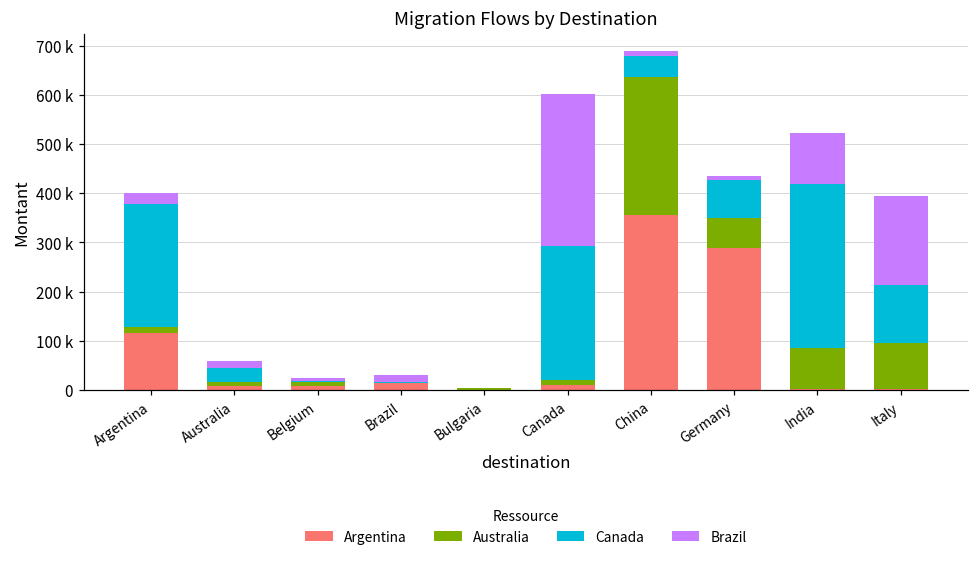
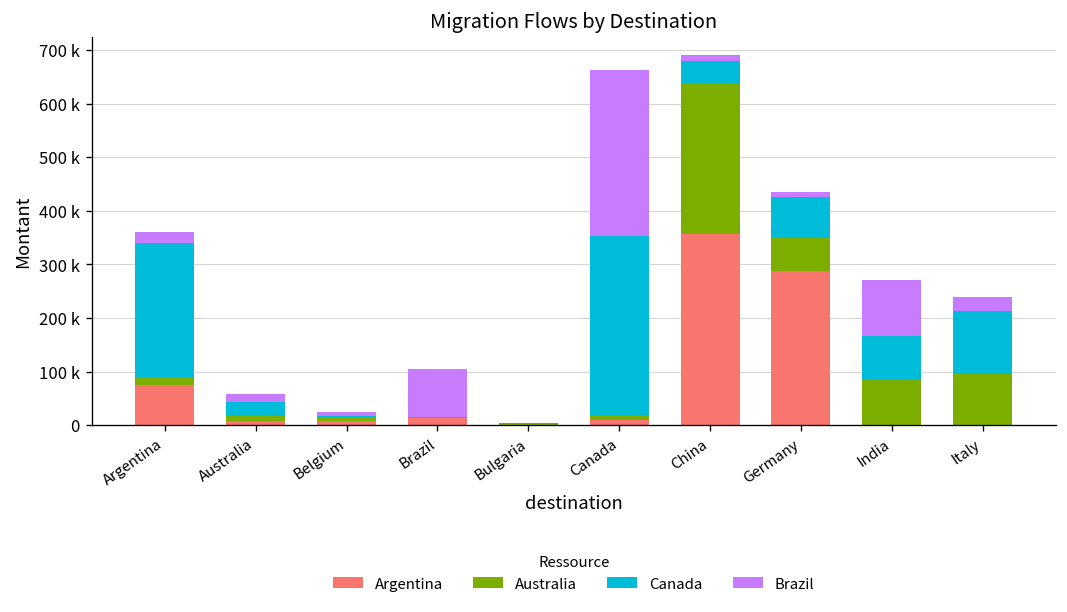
  {
    "Argentina": {
-     "Argentina": 110000,
+     "Argentina": 80000,
      "Australia": 10000,
      "Belgium": 10000,
      "Brazil": 10000,
      "Canada": 10000,
      "China": 360000,
      "Germany": 290000
    },
    "Australia": {
      "Argentina": 10000,
      "Australia": 10000,
      "Belgium": 10000,
      "Canada": 10000,
      "China": 280000,
      "Germany": 60000,
      "India": 80000,
      "Italy": 90000
    },
    "Canada": {
      "Argentina": 250000,
      "Australia": 30000,
-     "Canada": 270000,
+     "Canada": 330000,
      "China": 40000,
      "Germany": 80000,
-     "India": 330000,
+     "India": 80000,
      "Italy": 120000
    },
    "Brazil": {
      "Argentina": 20000,
      "Australia": 10000,
      "Belgium": 10000,
-     "Brazil": 10000,
+     "Brazil": 90000,
      "Canada": 310000,
      "China": 10000,
      "Germany": 10000,
      "India": 100000,
-     "Italy": 180000
+     "Italy": 30000
    }
  }
